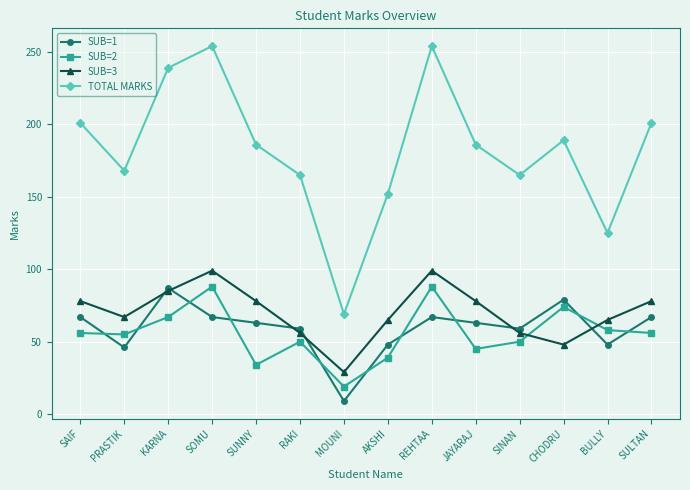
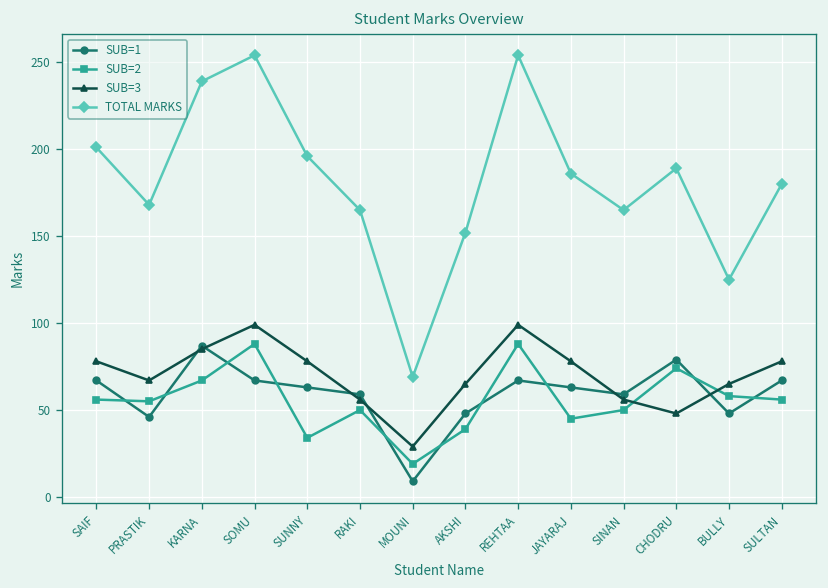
  {
    "SUB=2": {
      "SAIF": 56,
      "PRASTIK": 55,
      "KARNA": 67,
      "SOMU": 88,
      "SUNNY": 34,
      "RAKI": 50,
      "MOUNI": 19,
      "AKSHI": 39,
      "REHTAA": 88,
      "JAYARAJ": 45,
      "SINAN": 50,
      "CHODRU": 74,
      "BULLY": 58,
      "SULTAN": 56
    },
    "TOTAL MARKS": {
      "SAIF": 201,
      "PRASTIK": 168,
      "KARNA": 239,
      "SOMU": 254,
-     "SUNNY": 186,
+     "SUNNY": 196,
      "RAKI": 165,
      "MOUNI": 69,
      "AKSHI": 152,
      "REHTAA": 254,
      "JAYARAJ": 186,
      "SINAN": 165,
      "CHODRU": 189,
      "BULLY": 125,
-     "SULTAN": 201
+     "SULTAN": 180
    }
  }
